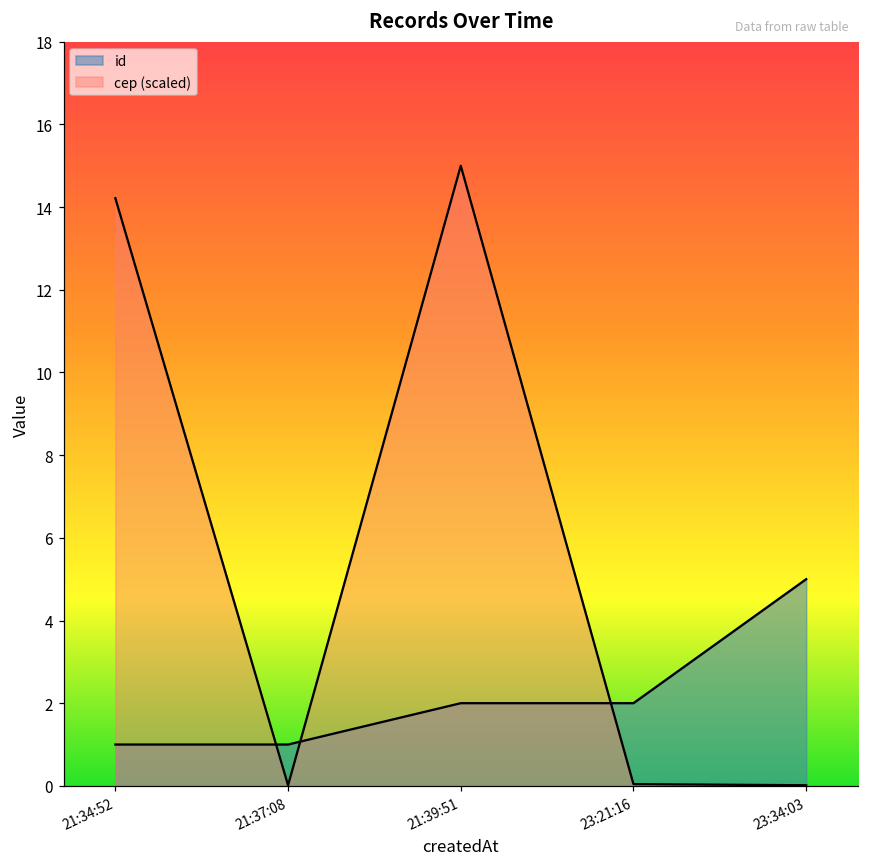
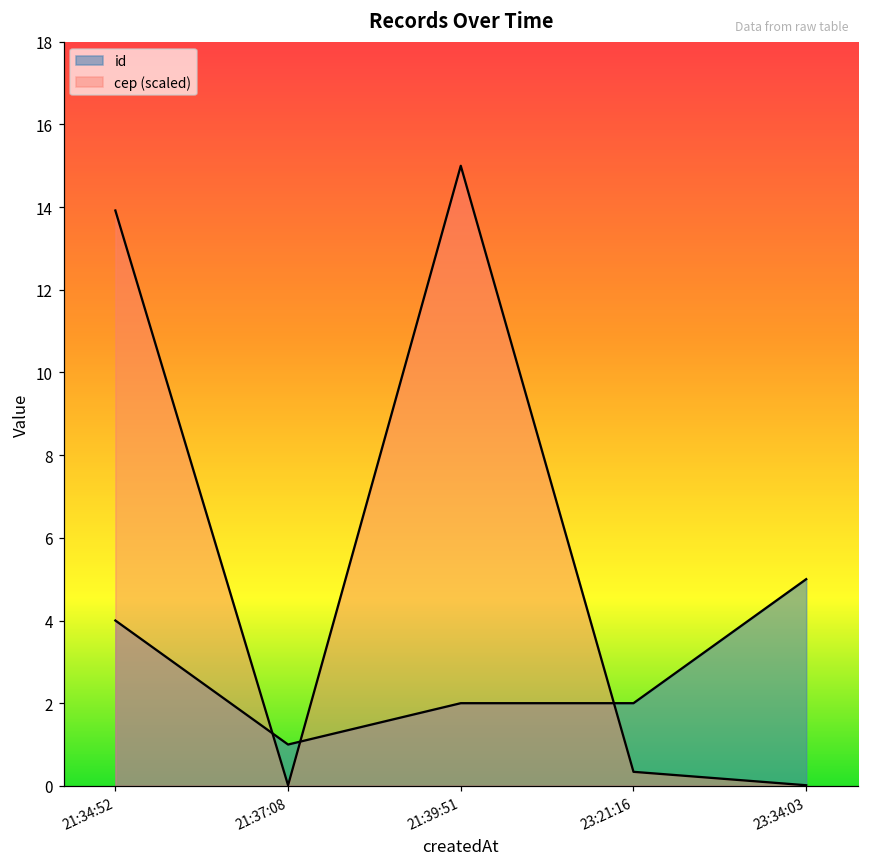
  {
    "id": {
-     "21:34:52": 1,
+     "21:34:52": 4,
      "21:37:08": 1,
      "21:39:51": 2,
      "23:21:16": 2,
      "23:34:03": 5
    },
    "cep (scaled)": {
-     "21:34:52": 14.2,
+     "21:34:52": 13.9,
      "21:37:08": 0.0,
      "21:39:51": 15.0,
-     "23:21:16": 0.0,
+     "23:21:16": 0.3,
      "23:34:03": 0.0
    }
  }
